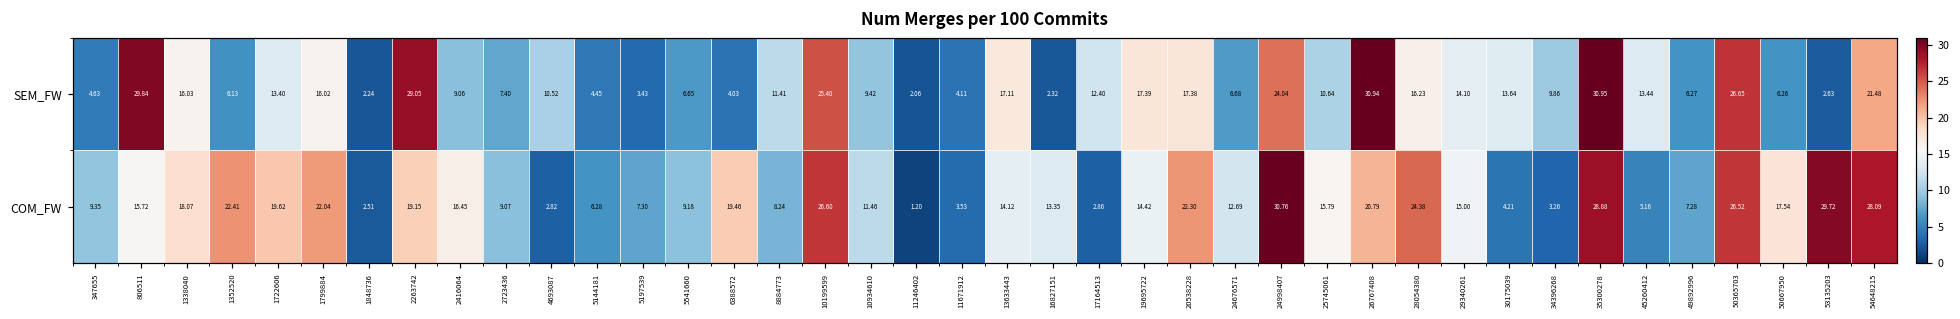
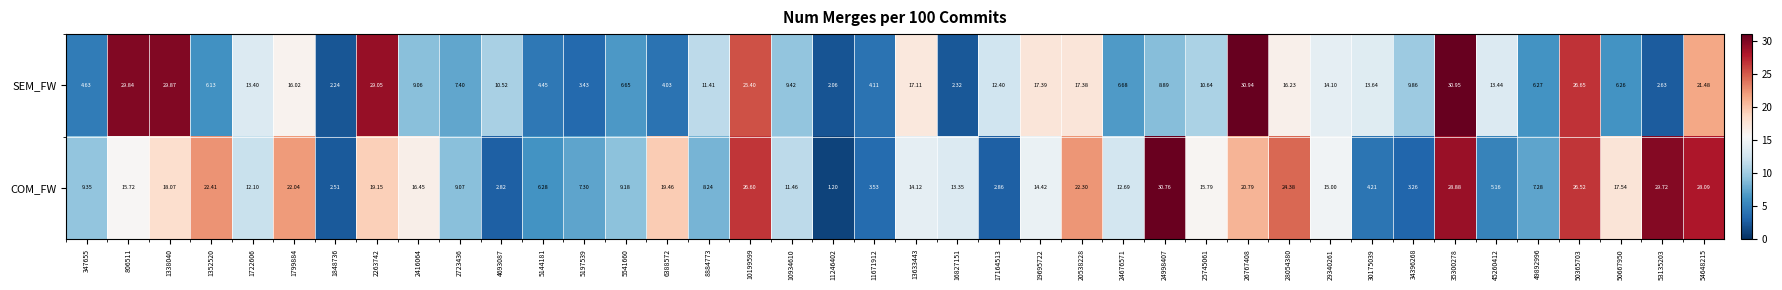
  {
    "SEM_FW": {
      "347655": 4.63,
      "806511": 29.84,
-     "1338040": 16.03,
+     "1338040": 29.87,
      "1352520": 6.13,
      "1722606": 13.40,
      "1799884": 16.02,
      "1848736": 2.24,
      "2263742": 29.05,
      "2416064": 9.06,
      "2723436": 7.40,
      "4693087": 10.52,
      "5144181": 4.45,
      "5197539": 3.43,
      "5541660": 6.65,
      "6388572": 4.03,
      "8884773": 11.41,
      "10199599": 25.40,
      "10934610": 9.42,
      "11246402": 2.06,
      "11671912": 4.11,
      "13633443": 17.11,
      "16827151": 2.32,
      "17164513": 12.40,
      "19695722": 17.39,
      "20538228": 17.38,
      "24676571": 6.68,
-     "24998407": 24.04,
+     "24998407": 8.89,
      "25745061": 10.64,
      "26767408": 30.94,
      "28054380": 16.23,
      "29340261": 14.10,
      "30175039": 13.64,
      "34396268": 9.86,
      "35300278": 30.95,
      "45260412": 13.44,
      "49892996": 6.27,
      "50365703": 26.65,
      "50667950": 6.26,
      "53135203": 2.63,
      "54648215": 21.48
    },
    "COM_FW": {
      "347655": 9.35,
      "806511": 15.72,
      "1338040": 18.07,
      "1352520": 22.41,
-     "1722606": 19.62,
+     "1722606": 12.10,
      "1799884": 22.04,
      "1848736": 2.51,
      "2263742": 19.15,
      "2416064": 16.45,
      "2723436": 9.07,
      "4693087": 2.82,
      "5144181": 6.28,
      "5197539": 7.30,
      "5541660": 9.18,
      "6388572": 19.46,
      "8884773": 8.24,
      "10199599": 26.60,
      "10934610": 11.46,
      "11246402": 1.20,
      "11671912": 3.53,
      "13633443": 14.12,
      "16827151": 13.35,
      "17164513": 2.86,
      "19695722": 14.42,
      "20538228": 22.30,
      "24676571": 12.69,
      "24998407": 30.76,
      "25745061": 15.79,
      "26767408": 20.79,
      "28054380": 24.38,
      "29340261": 15.00,
      "30175039": 4.21,
      "34396268": 3.26,
      "35300278": 28.88,
      "45260412": 5.16,
      "49892996": 7.28,
      "50365703": 26.52,
      "50667950": 17.54,
      "53135203": 29.72,
      "54648215": 28.09
    }
  }
